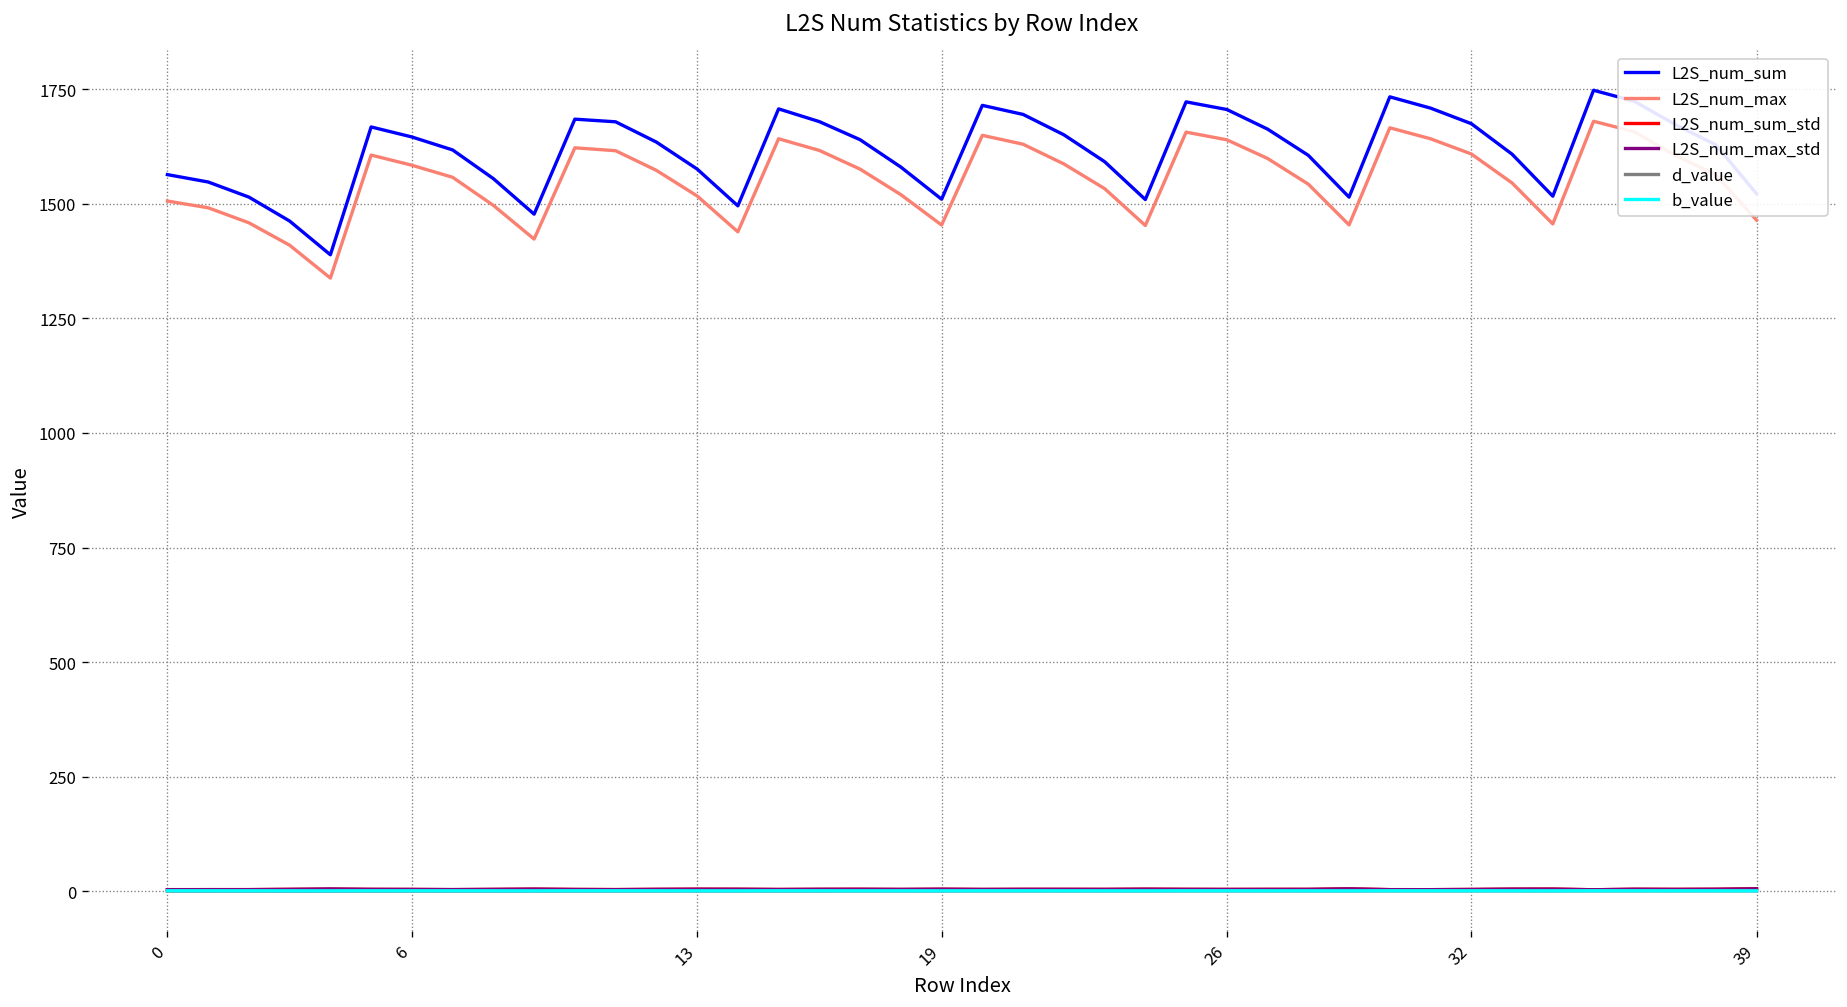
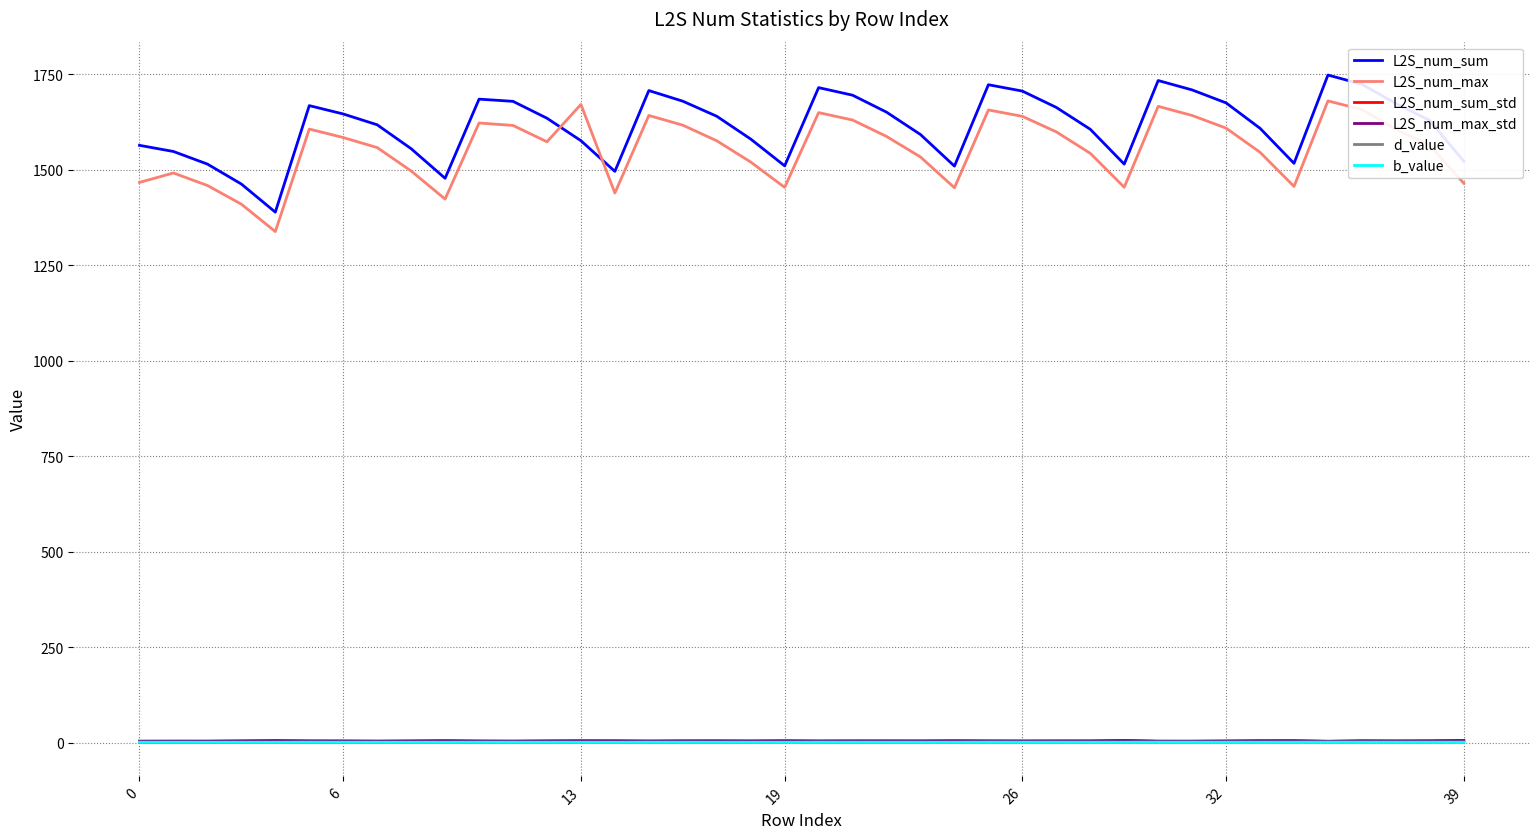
  {
    "L2S_num_sum": {
      "0": 1560,
      "6": 1650,
      "13": 1580,
      "19": 1510,
      "26": 1710,
      "32": 1670
    },
    "L2S_num_max": {
-     "0": 1510,
+     "0": 1470,
      "6": 1580,
-     "13": 1520,
+     "13": 1670,
      "19": 1450,
      "26": 1640,
      "32": 1610,
      "39": 1460
    }
  }
